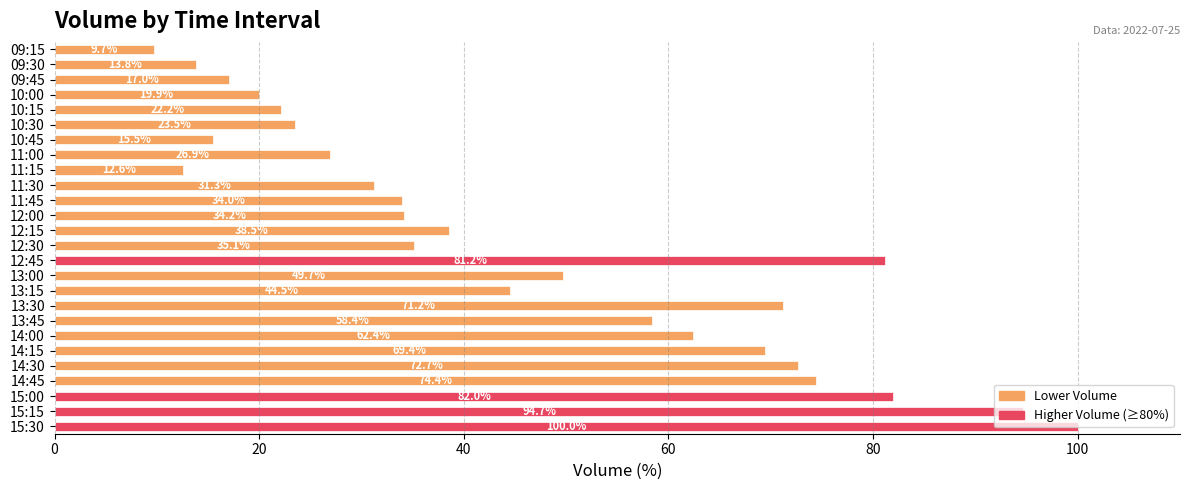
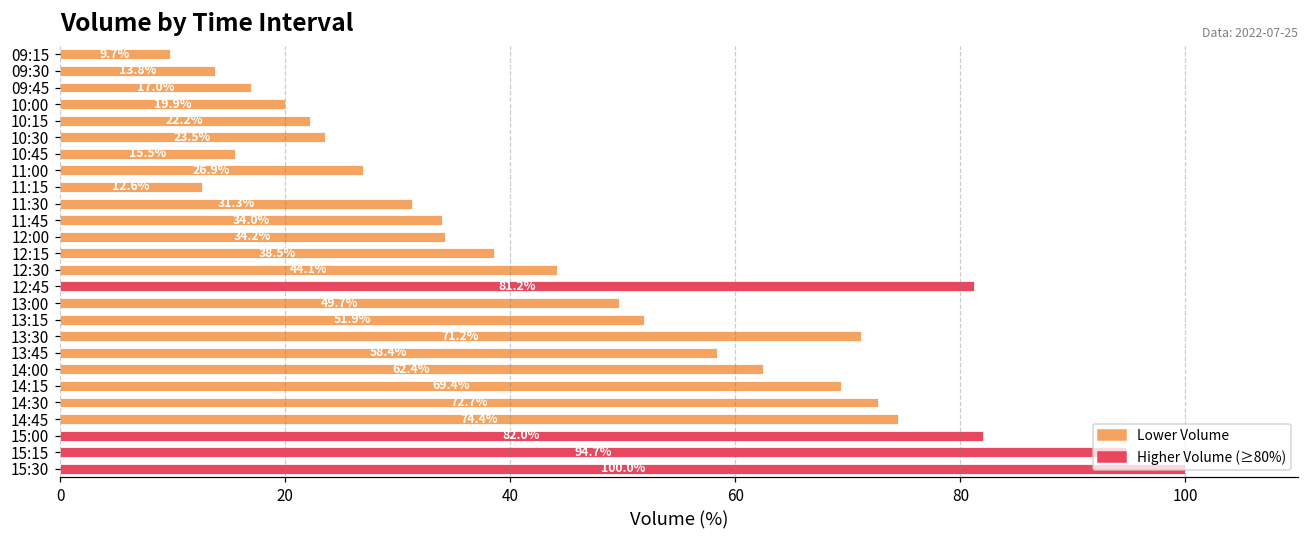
  {
    "09:15": 9.7,
    "09:30": 13.8,
    "10:00": 19.9,
    "10:15": 22.2,
    "10:30": 23.5,
    "10:45": 15.5,
    "11:00": 26.9,
    "11:30": 31.3,
    "11:45": 34.0,
    "12:00": 34.2,
    "12:15": 38.5,
-   "12:30": 35.1,
+   "12:30": 44.1,
    "12:45": 81.2,
    "13:00": 49.7,
-   "13:15": 44.5,
+   "13:15": 51.9,
    "13:45": 58.4,
    "14:00": 62.4,
    "14:15": 69.4,
    "14:45": 74.4,
    "15:00": 82.0
  }
